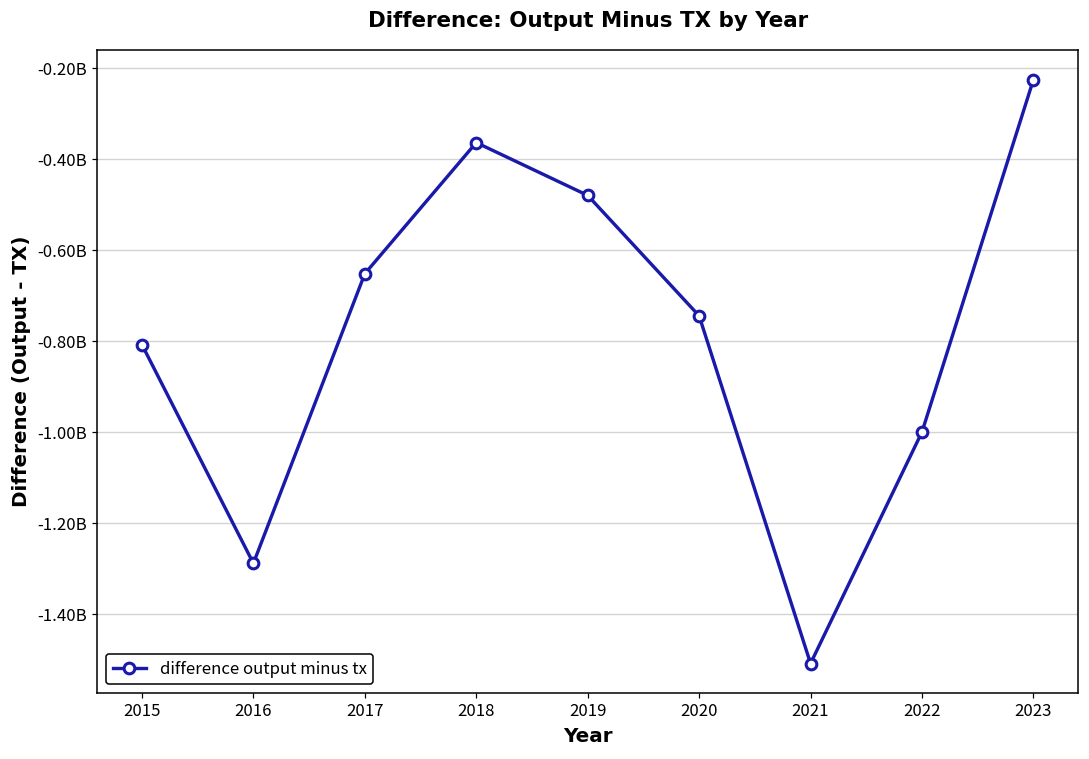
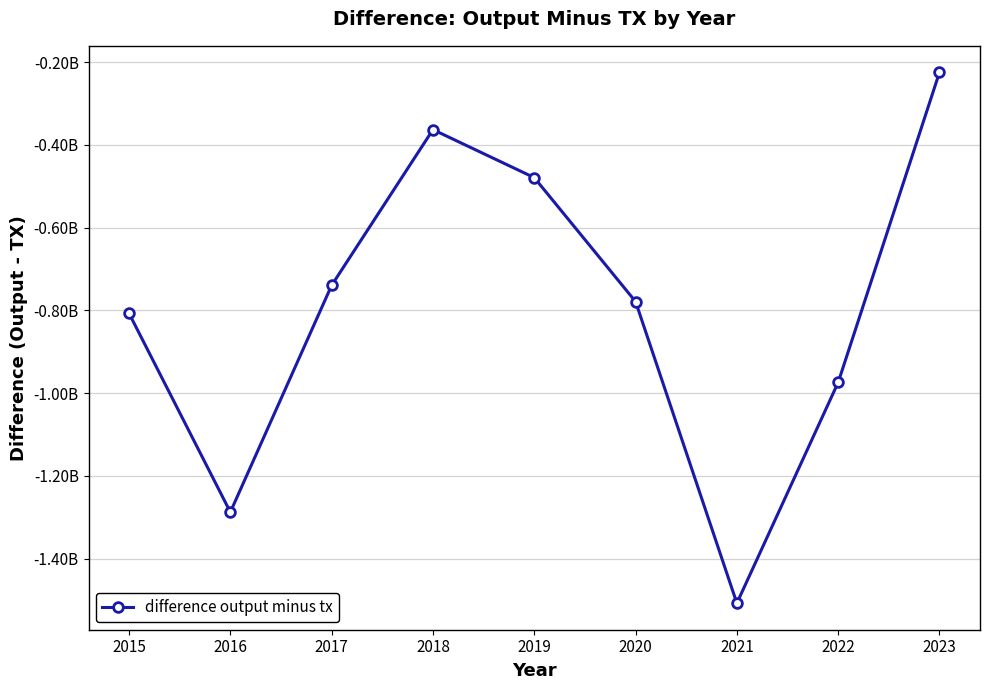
  {
    "2015": -810000000,
    "2016": -1290000000,
-   "2017": -650000000,
+   "2017": -740000000,
    "2018": -360000000,
    "2019": -480000000,
-   "2020": -740000000,
+   "2020": -780000000,
    "2021": -1510000000,
-   "2022": -1000000000,
+   "2022": -970000000,
    "2023": -220000000
  }
